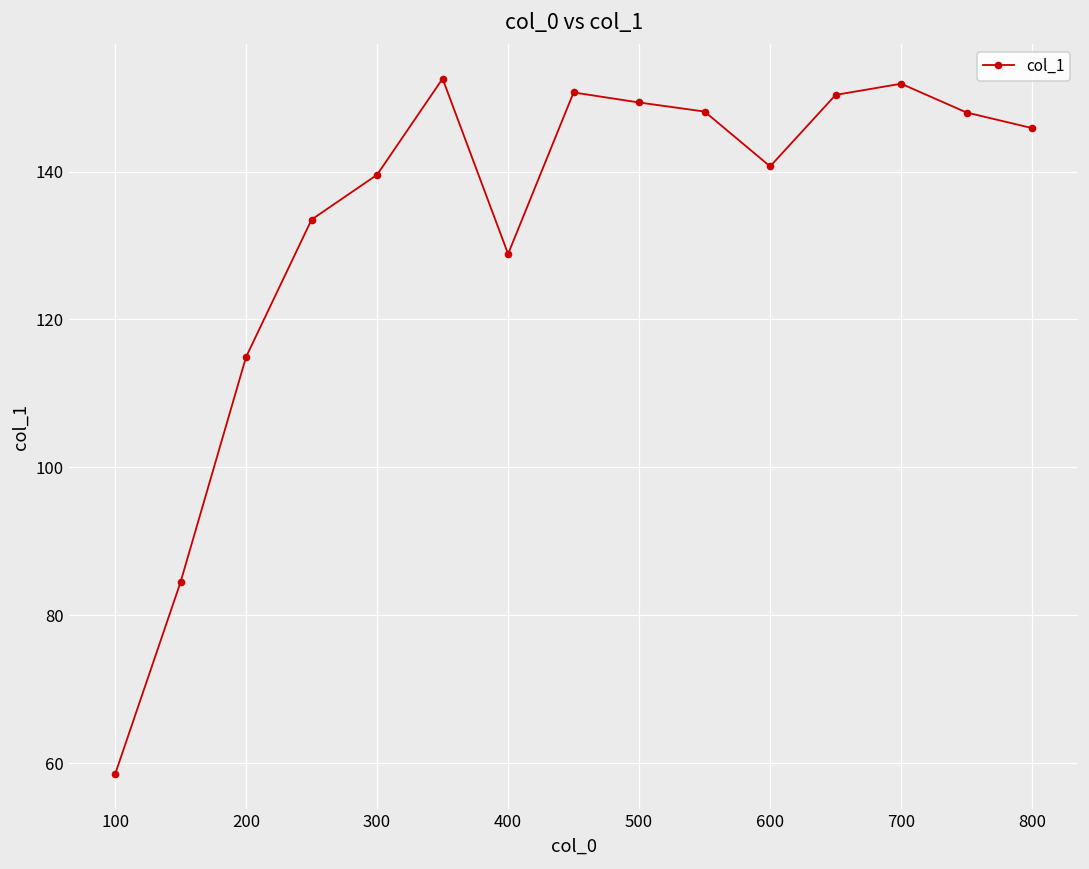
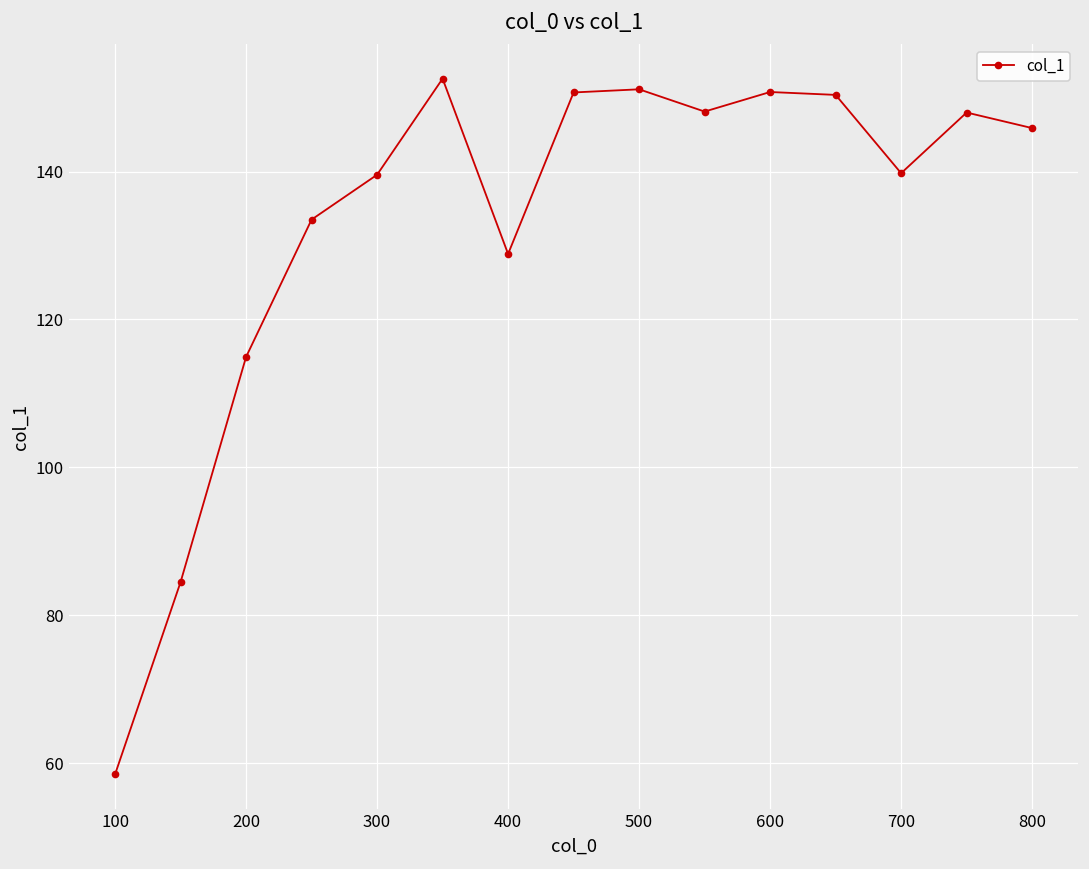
  {
    "100": 58,
    "200": 115,
    "300": 140,
    "400": 129,
-   "500": 149,
-   "600": 141,
-   "700": 152,
+   "500": 151,
+   "600": 151,
+   "700": 140,
    "800": 146
  }
